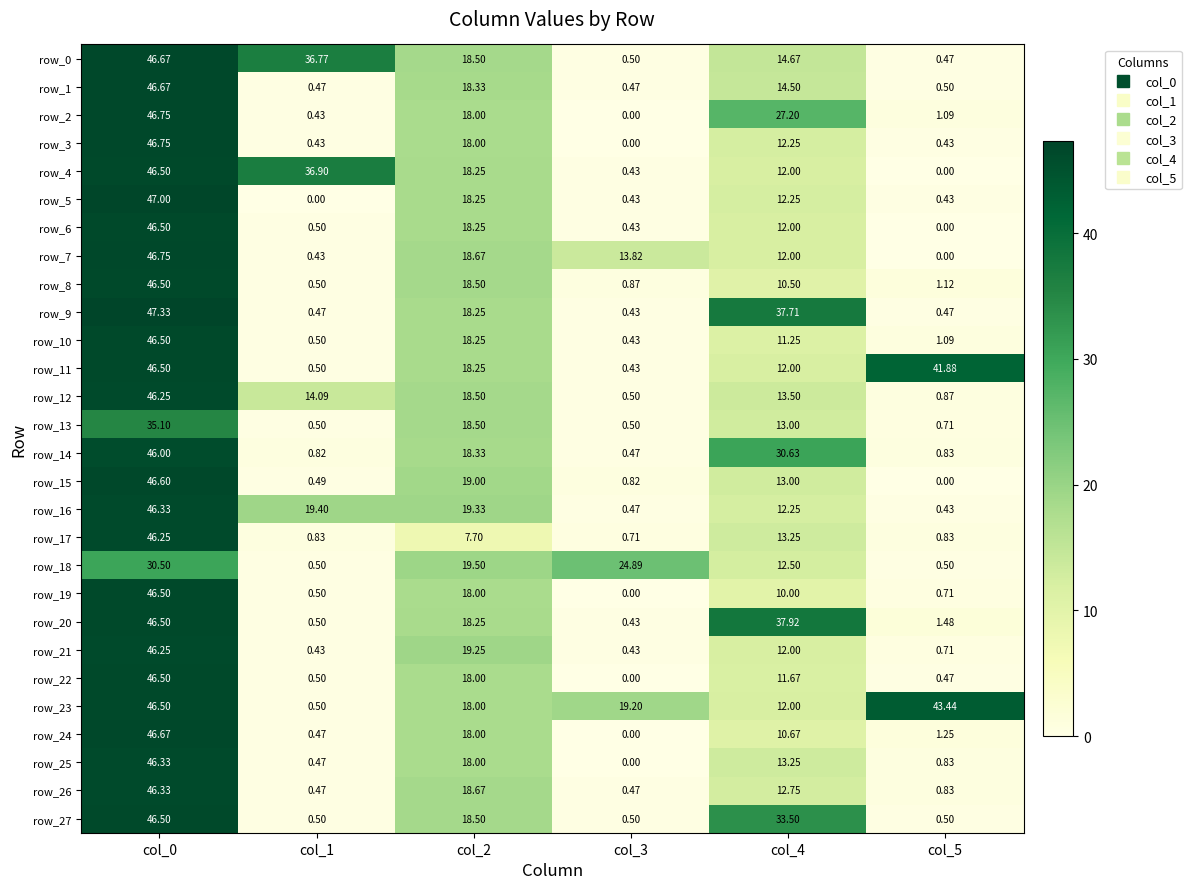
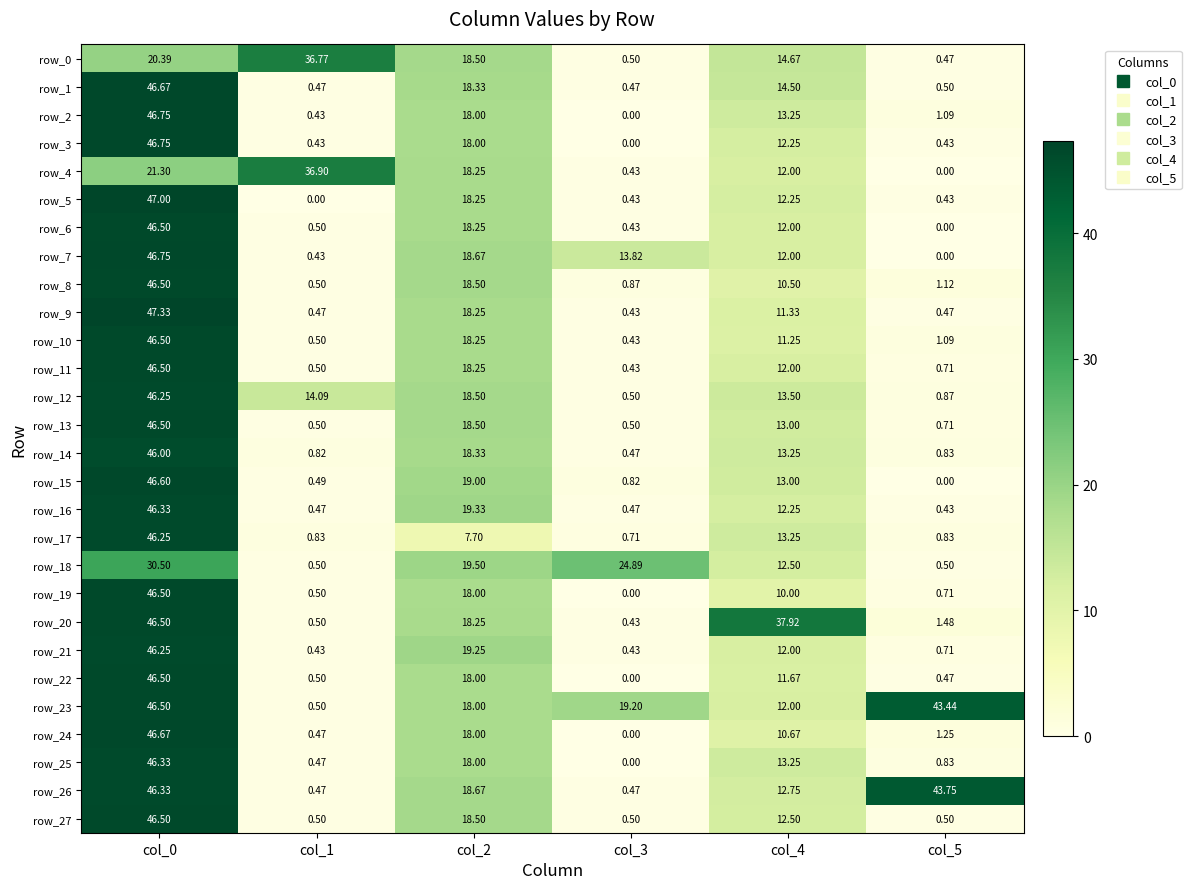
  {
    "row_0": {
-     "col_0": 46.67,
+     "col_0": 20.39,
      "col_1": 36.77,
      "col_2": 18.50,
      "col_3": 0.50,
      "col_4": 14.67,
      "col_5": 0.47
    },
    "row_1": {
      "col_0": 46.67,
      "col_1": 0.47,
      "col_2": 18.33,
      "col_3": 0.47,
      "col_4": 14.50,
      "col_5": 0.50
    },
    "row_2": {
      "col_0": 46.75,
      "col_1": 0.43,
      "col_2": 18.00,
      "col_3": 0.00,
-     "col_4": 27.20,
+     "col_4": 13.25,
      "col_5": 1.09
    },
    "row_3": {
      "col_0": 46.75,
      "col_1": 0.43,
      "col_2": 18.00,
      "col_3": 0.00,
      "col_4": 12.25,
      "col_5": 0.43
    },
    "row_4": {
-     "col_0": 46.50,
+     "col_0": 21.30,
      "col_1": 36.90,
      "col_2": 18.25,
      "col_3": 0.43,
      "col_4": 12.00,
      "col_5": 0.00
    },
    "row_5": {
      "col_0": 47.00,
      "col_1": 0.00,
      "col_2": 18.25,
      "col_3": 0.43,
      "col_4": 12.25,
      "col_5": 0.43
    },
    "row_6": {
      "col_0": 46.50,
      "col_1": 0.50,
      "col_2": 18.25,
      "col_3": 0.43,
      "col_4": 12.00,
      "col_5": 0.00
    },
    "row_7": {
      "col_0": 46.75,
      "col_1": 0.43,
      "col_2": 18.67,
      "col_3": 13.82,
      "col_4": 12.00,
      "col_5": 0.00
    },
    "row_8": {
      "col_0": 46.50,
      "col_1": 0.50,
      "col_2": 18.50,
      "col_3": 0.87,
      "col_4": 10.50,
      "col_5": 1.12
    },
    "row_9": {
      "col_0": 47.33,
      "col_1": 0.47,
      "col_2": 18.25,
      "col_3": 0.43,
-     "col_4": 37.71,
+     "col_4": 11.33,
      "col_5": 0.47
    },
    "row_10": {
      "col_0": 46.50,
      "col_1": 0.50,
      "col_2": 18.25,
      "col_3": 0.43,
      "col_4": 11.25,
      "col_5": 1.09
    },
    "row_11": {
      "col_0": 46.50,
      "col_1": 0.50,
      "col_2": 18.25,
      "col_3": 0.43,
      "col_4": 12.00,
-     "col_5": 41.88
+     "col_5": 0.71
    },
    "row_12": {
      "col_0": 46.25,
      "col_1": 14.09,
      "col_2": 18.50,
      "col_3": 0.50,
      "col_4": 13.50,
      "col_5": 0.87
    },
    "row_13": {
-     "col_0": 35.10,
+     "col_0": 46.50,
      "col_1": 0.50,
      "col_2": 18.50,
      "col_3": 0.50,
      "col_4": 13.00,
      "col_5": 0.71
    },
    "row_14": {
      "col_0": 46.00,
      "col_1": 0.82,
      "col_2": 18.33,
      "col_3": 0.47,
-     "col_4": 30.63,
+     "col_4": 13.25,
      "col_5": 0.83
    },
    "row_15": {
      "col_0": 46.60,
      "col_1": 0.49,
      "col_2": 19.00,
      "col_3": 0.82,
      "col_4": 13.00,
      "col_5": 0.00
    },
    "row_16": {
      "col_0": 46.33,
-     "col_1": 19.40,
+     "col_1": 0.47,
      "col_2": 19.33,
      "col_3": 0.47,
      "col_4": 12.25,
      "col_5": 0.43
    },
    "row_17": {
      "col_0": 46.25,
      "col_1": 0.83,
      "col_2": 7.70,
      "col_3": 0.71,
      "col_4": 13.25,
      "col_5": 0.83
    },
    "row_18": {
      "col_0": 30.50,
      "col_1": 0.50,
      "col_2": 19.50,
      "col_3": 24.89,
      "col_4": 12.50,
      "col_5": 0.50
    },
    "row_19": {
      "col_0": 46.50,
      "col_1": 0.50,
      "col_2": 18.00,
      "col_3": 0.00,
      "col_4": 10.00,
      "col_5": 0.71
    },
    "row_20": {
      "col_0": 46.50,
      "col_1": 0.50,
      "col_2": 18.25,
      "col_3": 0.43,
      "col_4": 37.92,
      "col_5": 1.48
    },
    "row_21": {
      "col_0": 46.25,
      "col_1": 0.43,
      "col_2": 19.25,
      "col_3": 0.43,
      "col_4": 12.00,
      "col_5": 0.71
    },
    "row_22": {
      "col_0": 46.50,
      "col_1": 0.50,
      "col_2": 18.00,
      "col_3": 0.00,
      "col_4": 11.67,
      "col_5": 0.47
    },
    "row_23": {
      "col_0": 46.50,
      "col_1": 0.50,
      "col_2": 18.00,
      "col_3": 19.20,
      "col_4": 12.00,
      "col_5": 43.44
    },
    "row_24": {
      "col_0": 46.67,
      "col_1": 0.47,
      "col_2": 18.00,
      "col_3": 0.00,
      "col_4": 10.67,
      "col_5": 1.25
    },
    "row_25": {
      "col_0": 46.33,
      "col_1": 0.47,
      "col_2": 18.00,
      "col_3": 0.00,
      "col_4": 13.25,
      "col_5": 0.83
    },
    "row_26": {
      "col_0": 46.33,
      "col_1": 0.47,
      "col_2": 18.67,
      "col_3": 0.47,
      "col_4": 12.75,
-     "col_5": 0.83
+     "col_5": 43.75
    },
    "row_27": {
      "col_0": 46.50,
      "col_1": 0.50,
      "col_2": 18.50,
      "col_3": 0.50,
-     "col_4": 33.50,
+     "col_4": 12.50,
      "col_5": 0.50
    }
  }
